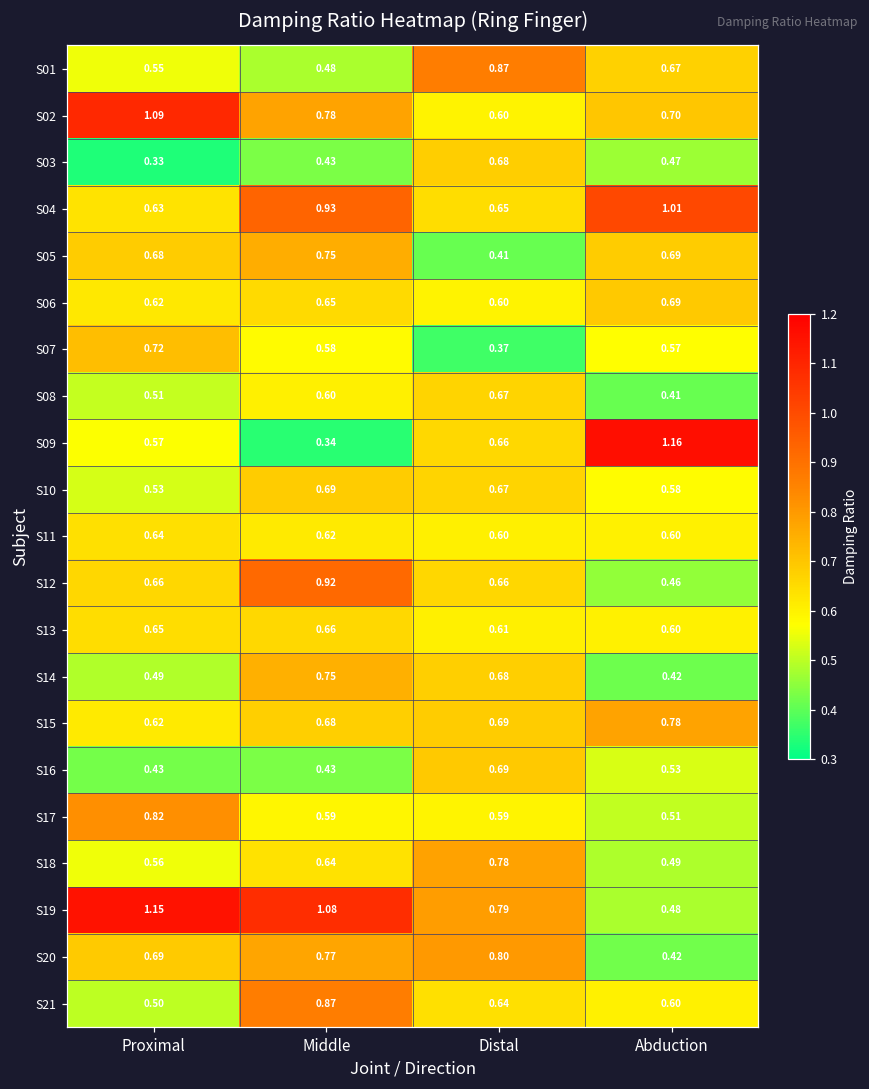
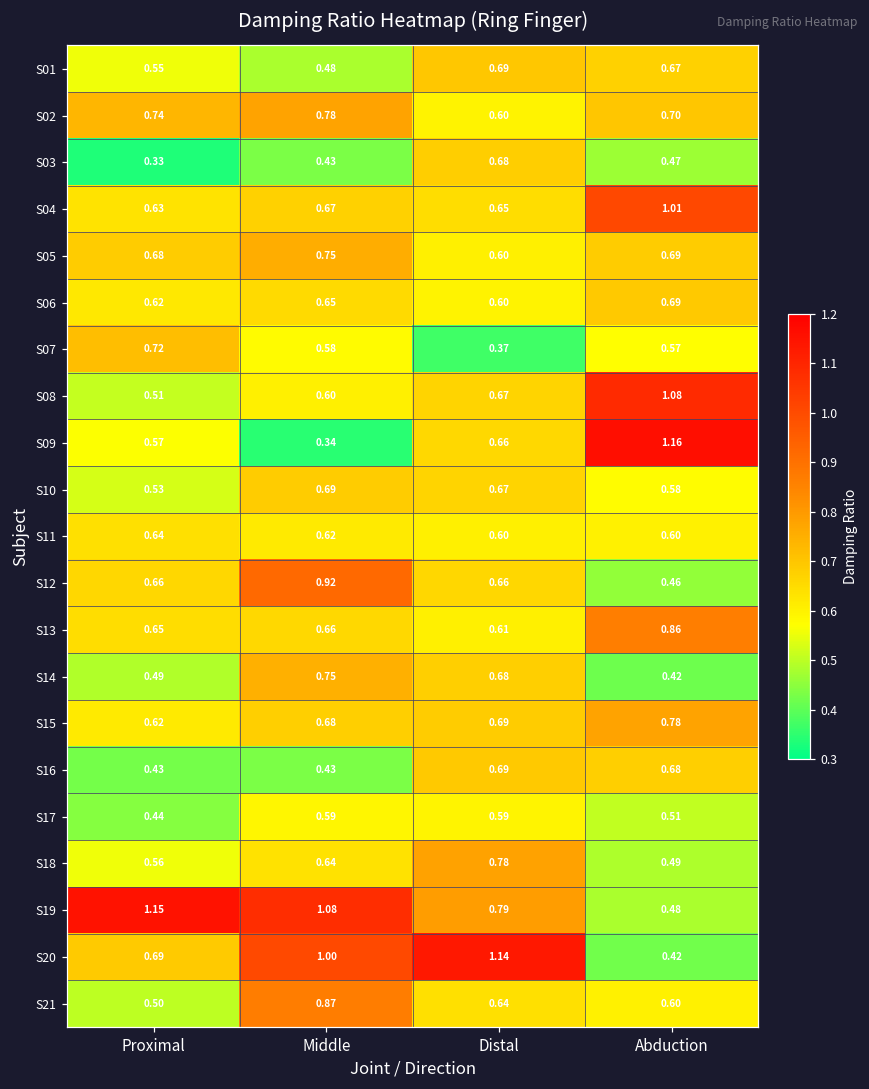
  {
    "S01": {
      "Proximal": 0.55,
      "Middle": 0.48,
-     "Distal": 0.87,
+     "Distal": 0.69,
      "Abduction": 0.67
    },
    "S02": {
-     "Proximal": 1.09,
+     "Proximal": 0.74,
      "Middle": 0.78,
      "Distal": 0.60,
      "Abduction": 0.70
    },
    "S03": {
      "Proximal": 0.33,
      "Middle": 0.43,
      "Distal": 0.68,
      "Abduction": 0.47
    },
    "S04": {
      "Proximal": 0.63,
-     "Middle": 0.93,
+     "Middle": 0.67,
      "Distal": 0.65,
      "Abduction": 1.01
    },
    "S05": {
      "Proximal": 0.68,
      "Middle": 0.75,
-     "Distal": 0.41,
+     "Distal": 0.60,
      "Abduction": 0.69
    },
    "S06": {
      "Proximal": 0.62,
      "Middle": 0.65,
      "Distal": 0.60,
      "Abduction": 0.69
    },
    "S07": {
      "Proximal": 0.72,
      "Middle": 0.58,
      "Distal": 0.37,
      "Abduction": 0.57
    },
    "S08": {
      "Proximal": 0.51,
      "Middle": 0.60,
      "Distal": 0.67,
-     "Abduction": 0.41
+     "Abduction": 1.08
    },
    "S09": {
      "Proximal": 0.57,
      "Middle": 0.34,
      "Distal": 0.66,
      "Abduction": 1.16
    },
    "S10": {
      "Proximal": 0.53,
      "Middle": 0.69,
      "Distal": 0.67,
      "Abduction": 0.58
    },
    "S11": {
      "Proximal": 0.64,
      "Middle": 0.62,
      "Distal": 0.60,
      "Abduction": 0.60
    },
    "S12": {
      "Proximal": 0.66,
      "Middle": 0.92,
      "Distal": 0.66,
      "Abduction": 0.46
    },
    "S13": {
      "Proximal": 0.65,
      "Middle": 0.66,
      "Distal": 0.61,
-     "Abduction": 0.60
+     "Abduction": 0.86
    },
    "S14": {
      "Proximal": 0.49,
      "Middle": 0.75,
      "Distal": 0.68,
      "Abduction": 0.42
    },
    "S15": {
      "Proximal": 0.62,
      "Middle": 0.68,
      "Distal": 0.69,
      "Abduction": 0.78
    },
    "S16": {
      "Proximal": 0.43,
      "Middle": 0.43,
      "Distal": 0.69,
-     "Abduction": 0.53
+     "Abduction": 0.68
    },
    "S17": {
-     "Proximal": 0.82,
+     "Proximal": 0.44,
      "Middle": 0.59,
      "Distal": 0.59,
      "Abduction": 0.51
    },
    "S18": {
      "Proximal": 0.56,
      "Middle": 0.64,
      "Distal": 0.78,
      "Abduction": 0.49
    },
    "S19": {
      "Proximal": 1.15,
      "Middle": 1.08,
      "Distal": 0.79,
      "Abduction": 0.48
    },
    "S20": {
      "Proximal": 0.69,
-     "Middle": 0.77,
-     "Distal": 0.80,
+     "Middle": 1.00,
+     "Distal": 1.14,
      "Abduction": 0.42
    },
    "S21": {
      "Proximal": 0.50,
      "Middle": 0.87,
      "Distal": 0.64,
      "Abduction": 0.60
    }
  }
